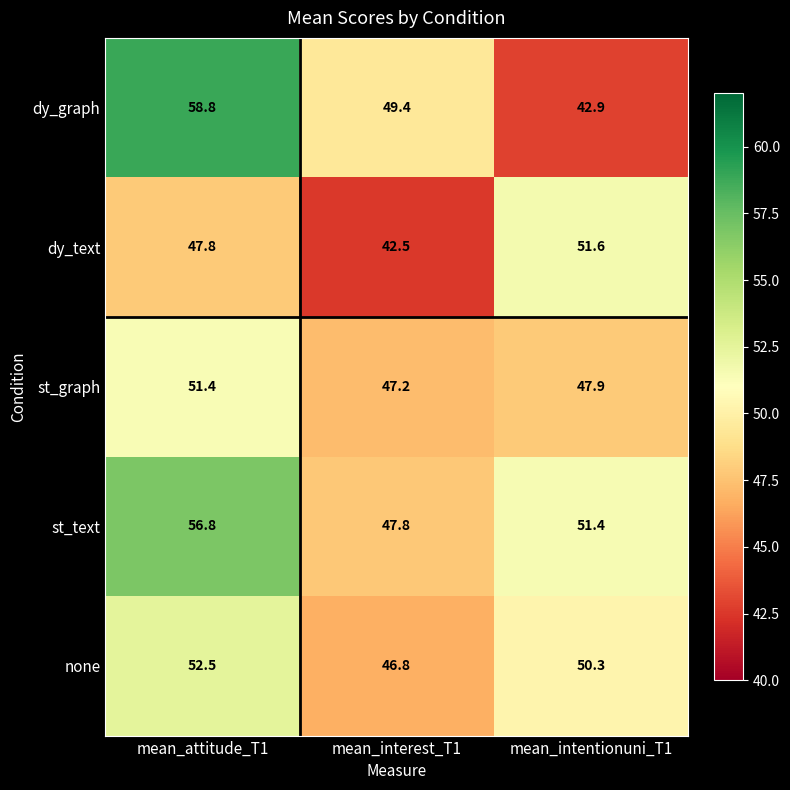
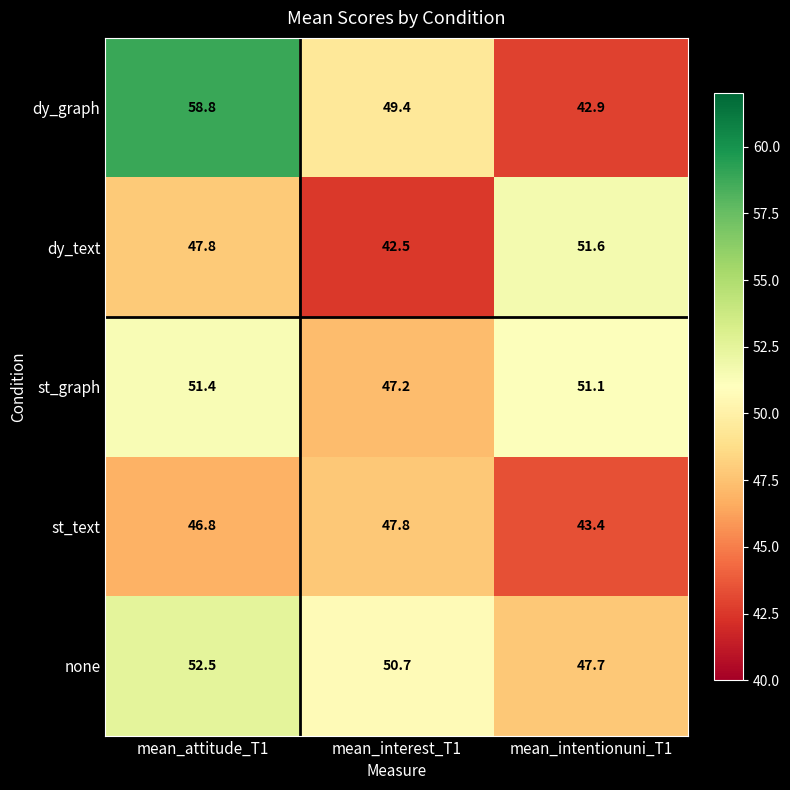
  {
    "dy_graph": {
      "mean_attitude_T1": 58.8,
      "mean_interest_T1": 49.4,
      "mean_intentionuni_T1": 42.9
    },
    "dy_text": {
      "mean_attitude_T1": 47.8,
      "mean_interest_T1": 42.5,
      "mean_intentionuni_T1": 51.6
    },
    "st_graph": {
      "mean_attitude_T1": 51.4,
      "mean_interest_T1": 47.2,
-     "mean_intentionuni_T1": 47.9
+     "mean_intentionuni_T1": 51.1
    },
    "st_text": {
-     "mean_attitude_T1": 56.8,
+     "mean_attitude_T1": 46.8,
      "mean_interest_T1": 47.8,
-     "mean_intentionuni_T1": 51.4
+     "mean_intentionuni_T1": 43.4
    },
    "none": {
      "mean_attitude_T1": 52.5,
-     "mean_interest_T1": 46.8,
-     "mean_intentionuni_T1": 50.3
+     "mean_interest_T1": 50.7,
+     "mean_intentionuni_T1": 47.7
    }
  }
